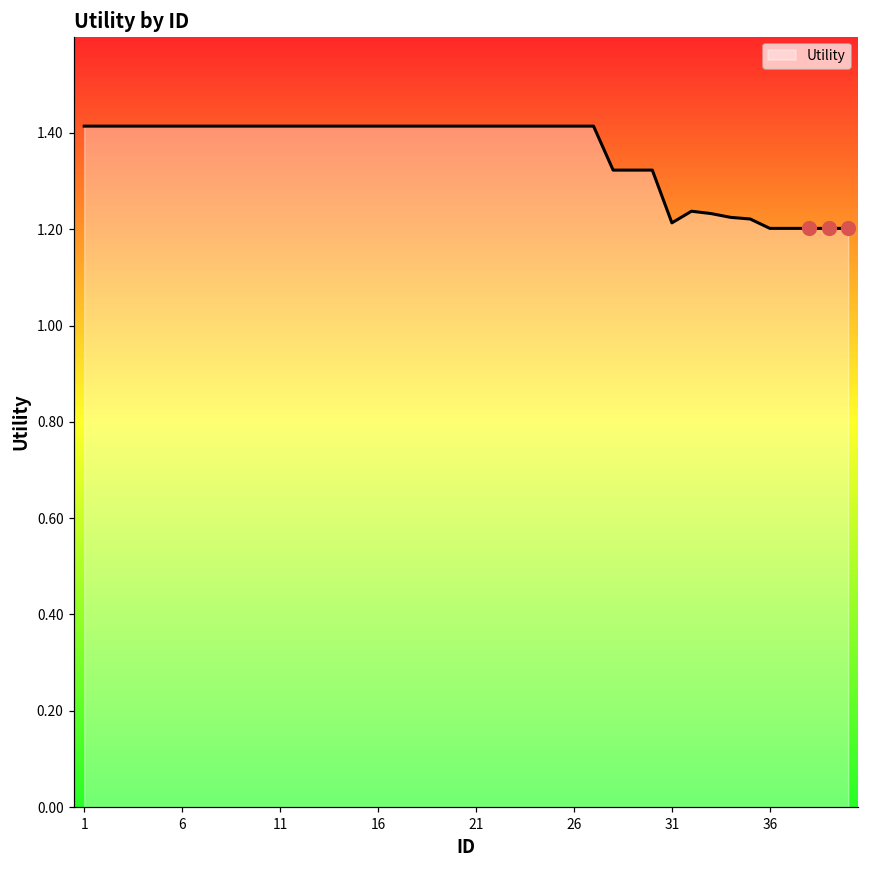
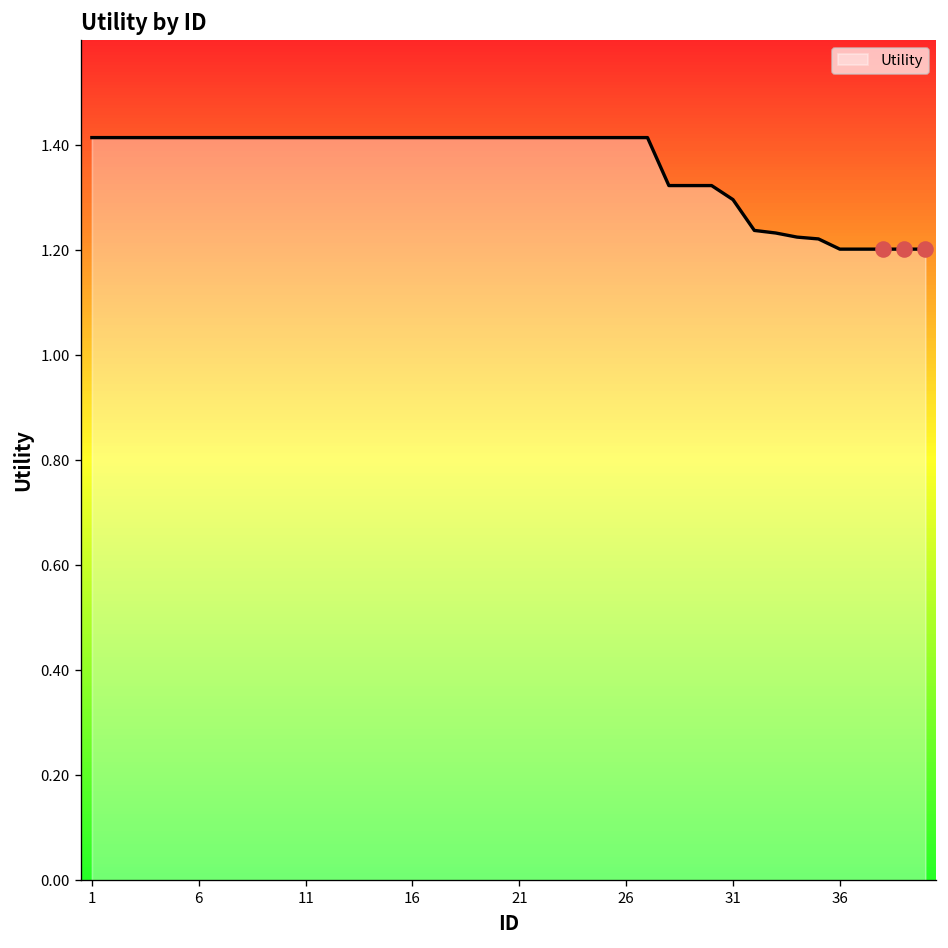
  {
    "Utility": {
      "1": 1.41,
      "6": 1.41,
      "11": 1.41,
      "16": 1.41,
      "21": 1.41,
      "26": 1.41,
-     "31": 1.21,
+     "31": 1.30,
      "36": 1.20
    }
  }
